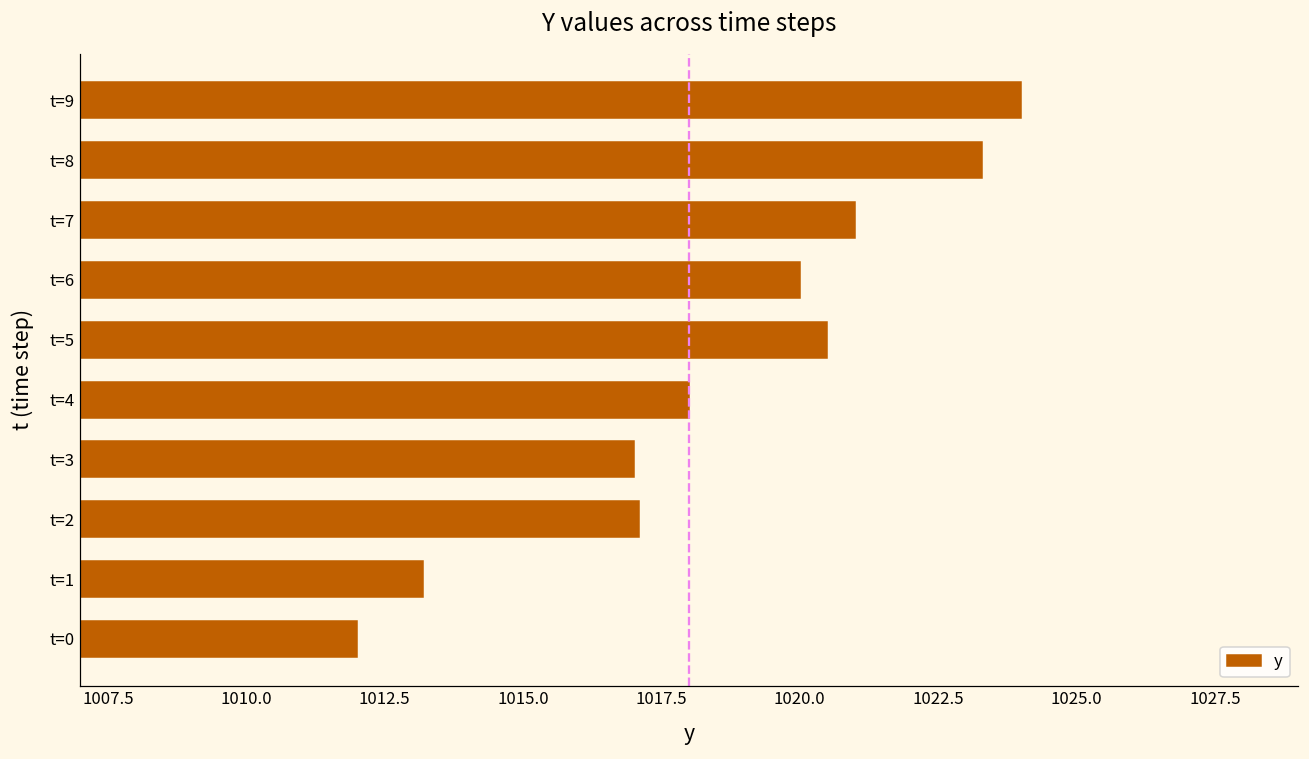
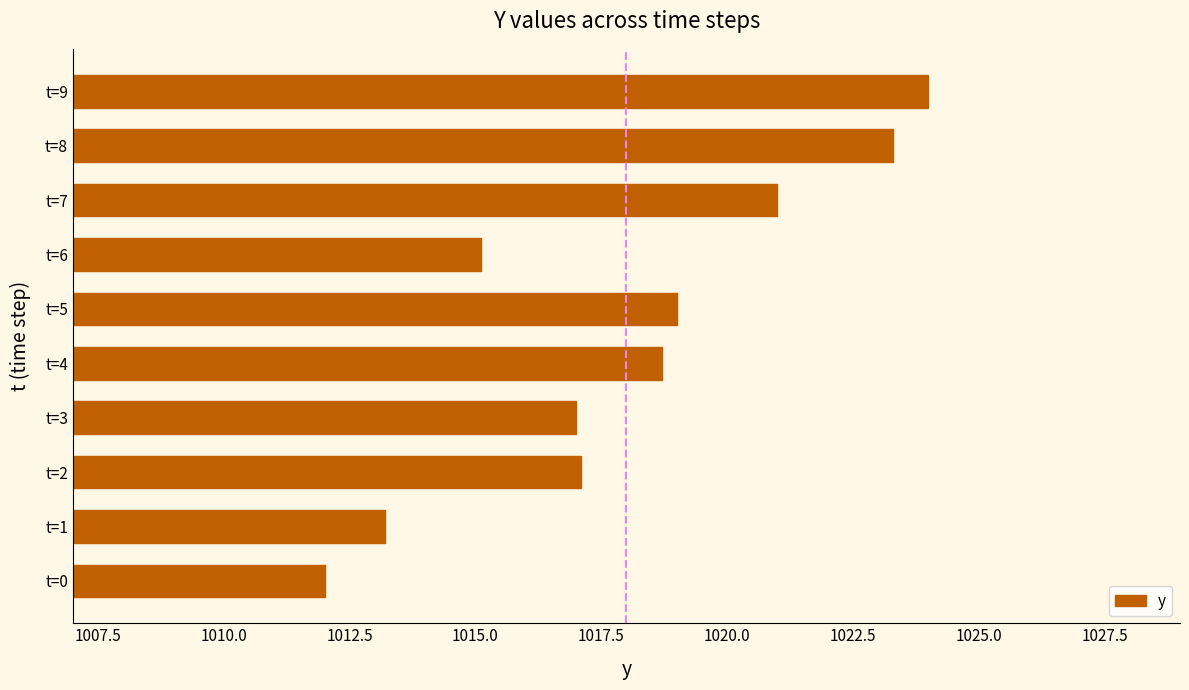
  {
    "t=9": 1024.0,
    "t=8": 1023.3,
    "t=7": 1021.0,
-   "t=6": 1020.0,
-   "t=5": 1020.5,
-   "t=4": 1018.0,
+   "t=6": 1015.1,
+   "t=5": 1019.0,
+   "t=4": 1018.7,
    "t=3": 1017.0,
    "t=2": 1017.1,
    "t=1": 1013.2,
    "t=0": 1012.0
  }
